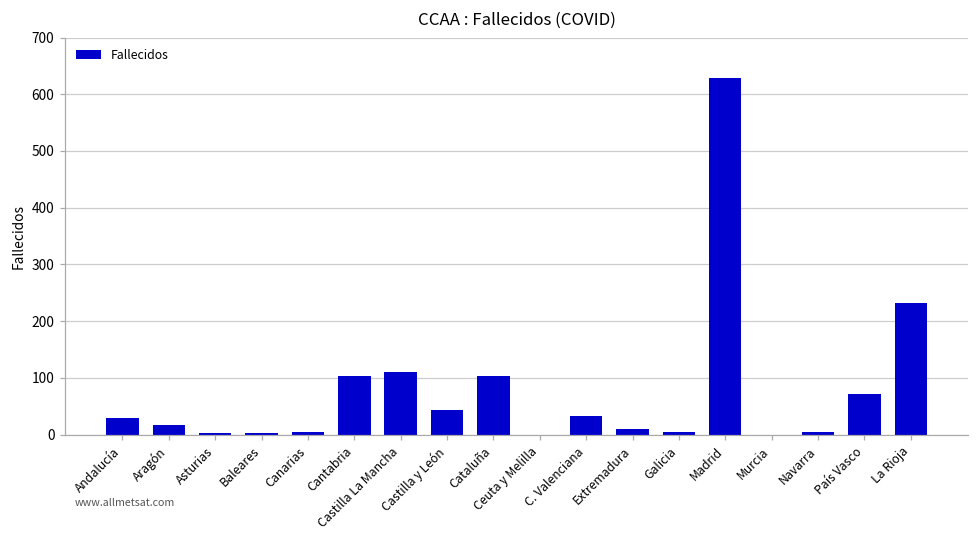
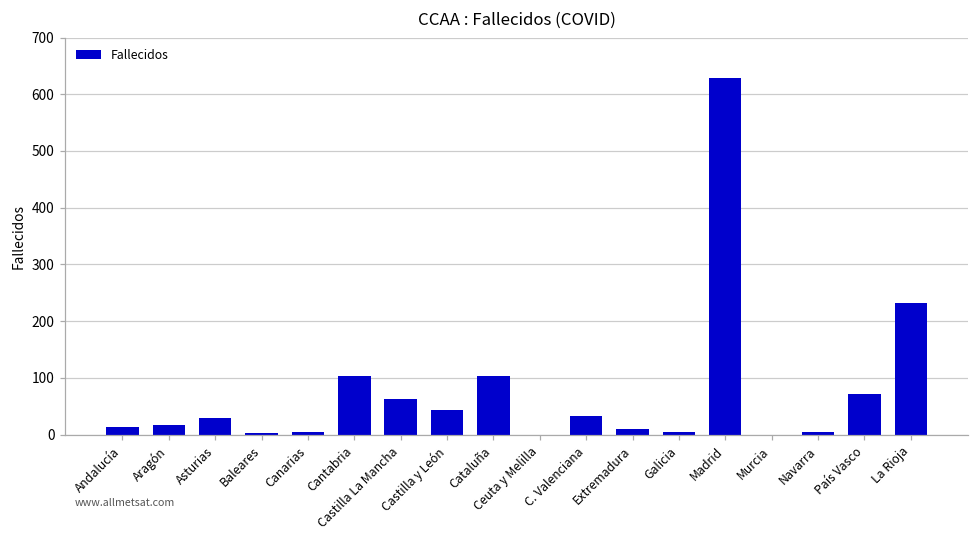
  {
-   "Andalucía": 30,
+   "Andalucía": 10,
    "Aragón": 20,
-   "Asturias": 0,
+   "Asturias": 30,
    "Cantabria": 100,
-   "Castilla La Mancha": 110,
+   "Castilla La Mancha": 60,
    "Castilla y León": 40,
    "Cataluña": 100,
    "Ceuta y Melilla": 0,
    "C. Valenciana": 30,
    "Extremadura": 10,
    "Galicia": 10,
    "Madrid": 630,
    "Murcia": 0,
    "Navarra": 10,
    "País Vasco": 70,
    "La Rioja": 230
  }
